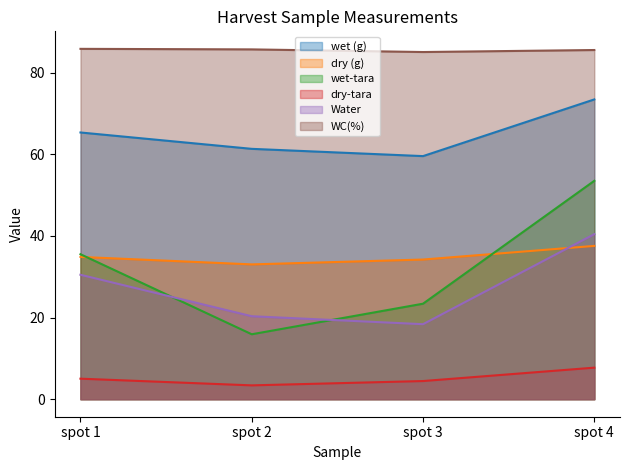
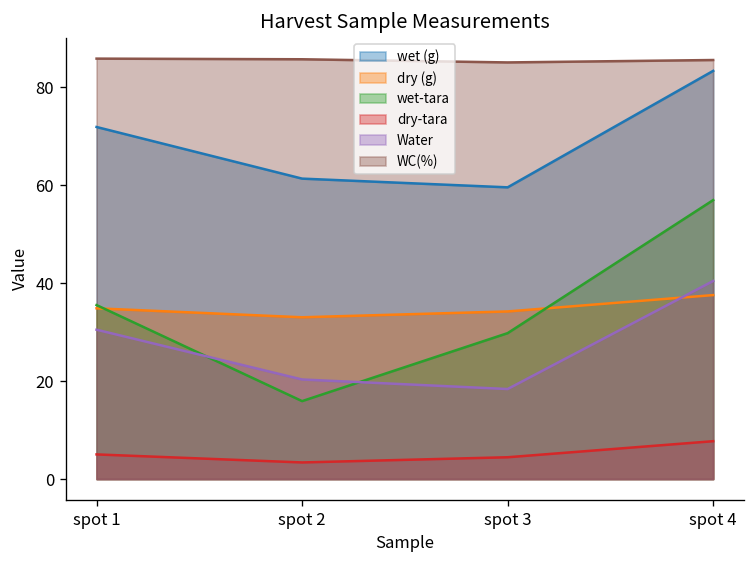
  {
    "wet (g)": {
-     "spot 1": 65,
+     "spot 1": 72,
      "spot 2": 61,
      "spot 3": 60,
-     "spot 4": 73
+     "spot 4": 83
    },
    "wet-tara": {
      "spot 1": 36,
      "spot 2": 16,
-     "spot 3": 23,
-     "spot 4": 54
+     "spot 3": 30,
+     "spot 4": 57
    },
    "Water": {
      "spot 1": 30,
      "spot 2": 20,
      "spot 3": 18,
      "spot 4": 40
    }
  }
